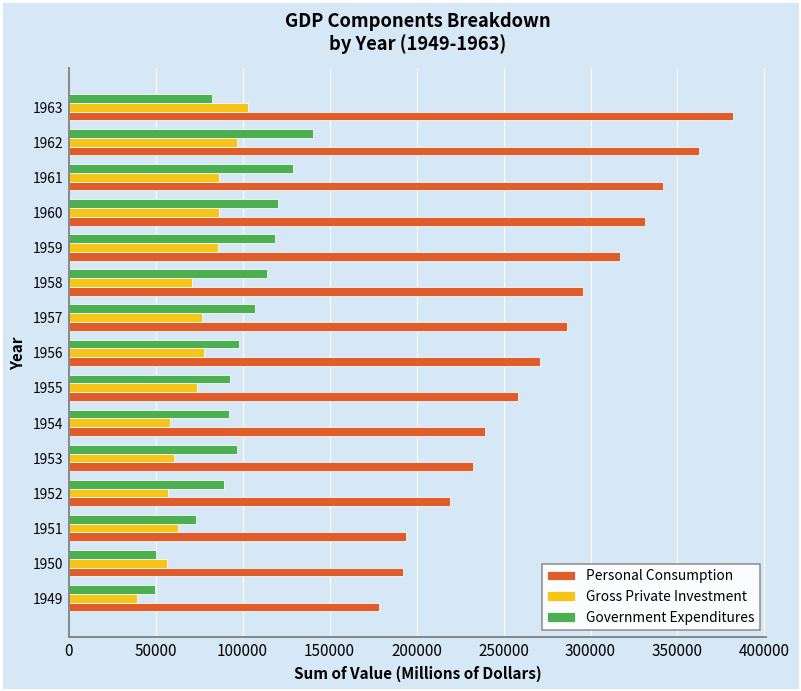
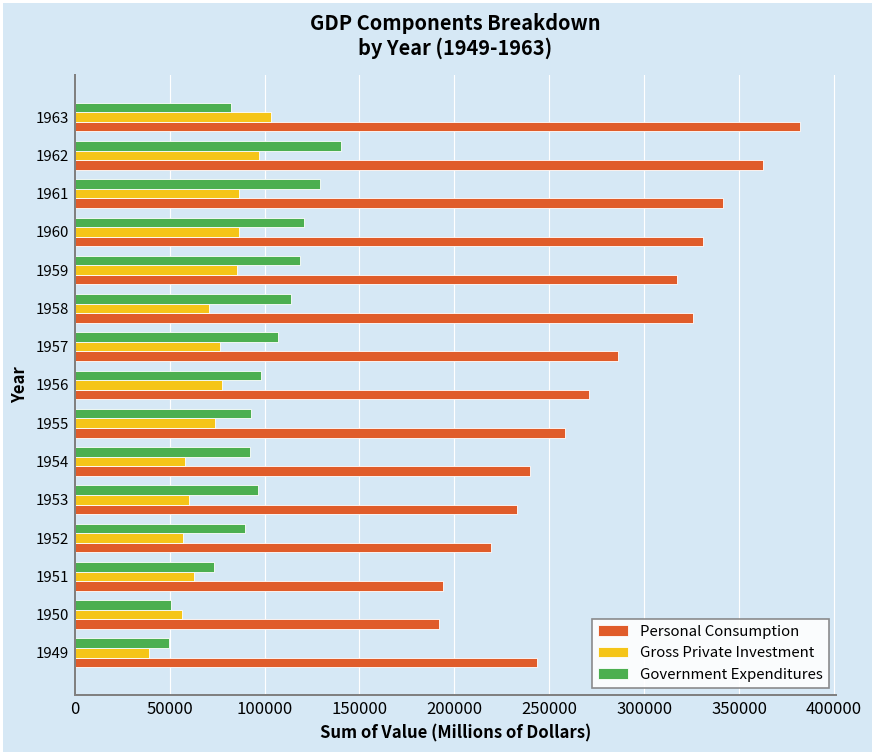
  {
    "Personal Consumption": {
      "1963": 382000,
      "1962": 363000,
      "1961": 341000,
      "1960": 331000,
      "1959": 317000,
-     "1958": 296000,
+     "1958": 326000,
      "1957": 286000,
      "1956": 271000,
      "1955": 258000,
      "1954": 240000,
      "1953": 233000,
      "1952": 219000,
      "1951": 194000,
      "1950": 192000,
-     "1949": 178000
+     "1949": 244000
    },
    "Gross Private Investment": {
      "1963": 103000,
      "1962": 97000,
      "1961": 87000,
      "1960": 86000,
      "1959": 86000,
      "1958": 71000,
      "1957": 77000,
      "1956": 78000,
      "1955": 74000,
      "1954": 58000,
      "1953": 60000,
      "1952": 57000,
      "1951": 63000,
      "1950": 57000,
      "1949": 39000
    },
    "Government Expenditures": {
      "1963": 82000,
      "1962": 140000,
      "1961": 129000,
      "1960": 121000,
      "1959": 118000,
      "1958": 114000,
      "1957": 107000,
      "1956": 98000,
      "1955": 93000,
      "1954": 92000,
      "1953": 97000,
      "1952": 90000,
      "1951": 73000,
      "1950": 51000,
      "1949": 50000
    }
  }
